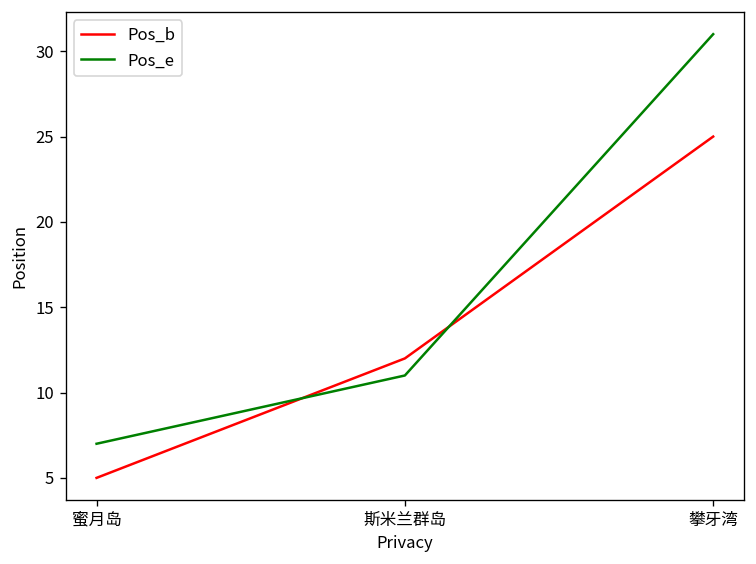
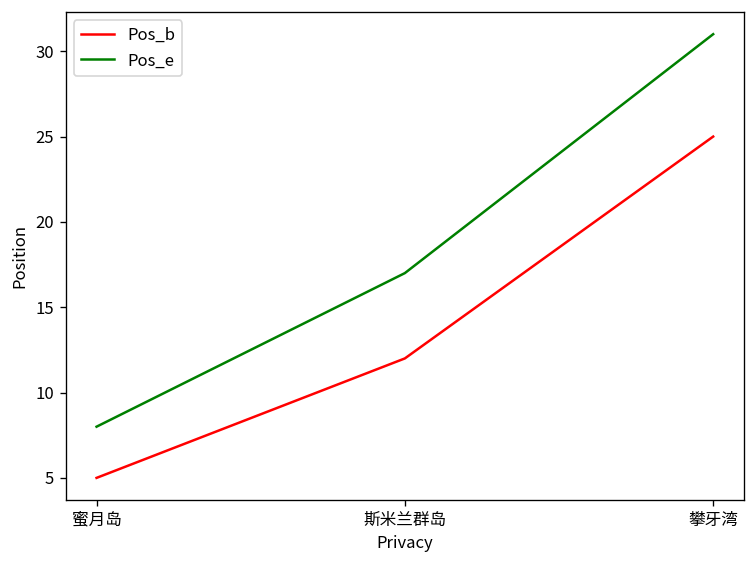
  {
    "Pos_b": {
      "蜜月岛": 5,
      "斯米兰群岛": 12,
      "攀牙湾": 25
    },
    "Pos_e": {
-     "蜜月岛": 7,
-     "斯米兰群岛": 11,
+     "蜜月岛": 8,
+     "斯米兰群岛": 17,
      "攀牙湾": 31
    }
  }
